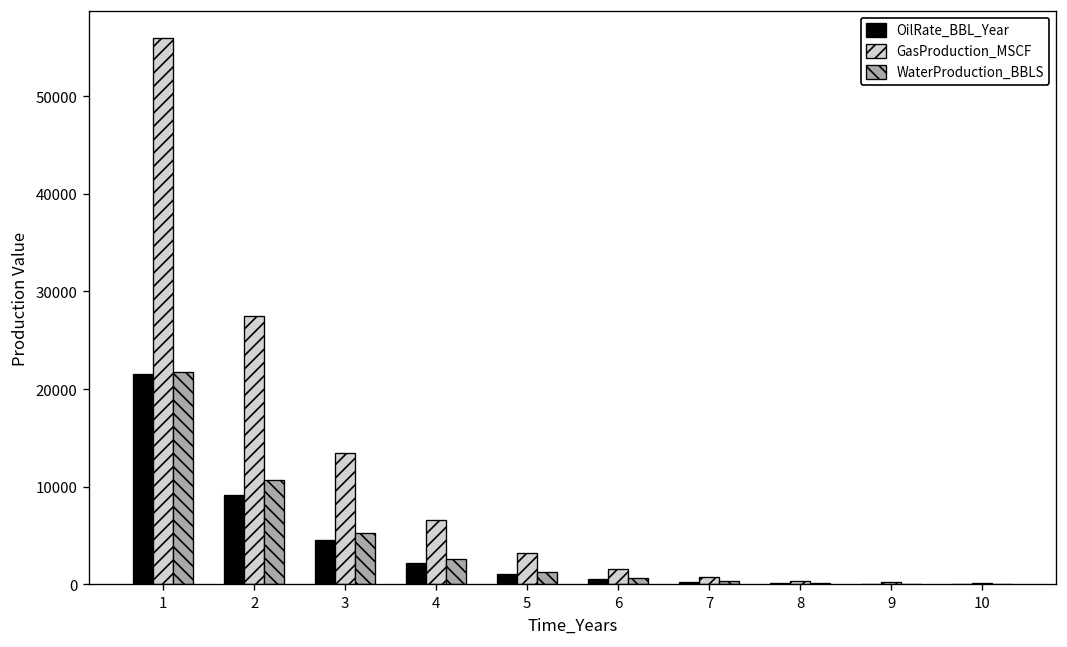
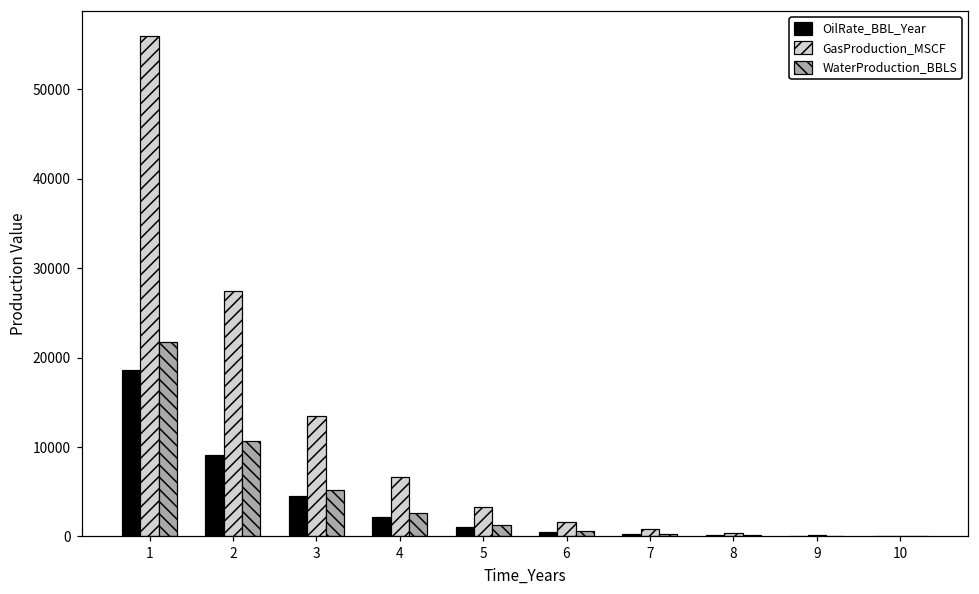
  {
    "OilRate_BBL_Year": {
-     "1": 22000,
+     "1": 19000,
      "2": 9000,
      "3": 4000,
      "4": 2000,
      "5": 1000,
      "6": 1000
    },
    "GasProduction_MSCF": {
      "1": 56000,
      "2": 27000,
      "3": 13000,
      "4": 7000,
      "5": 3000,
      "6": 2000,
      "7": 1000,
      "8": 0
    },
    "WaterProduction_BBLS": {
      "1": 22000,
      "2": 11000,
      "3": 5000,
      "4": 3000,
      "5": 1000,
      "6": 1000
    }
  }
